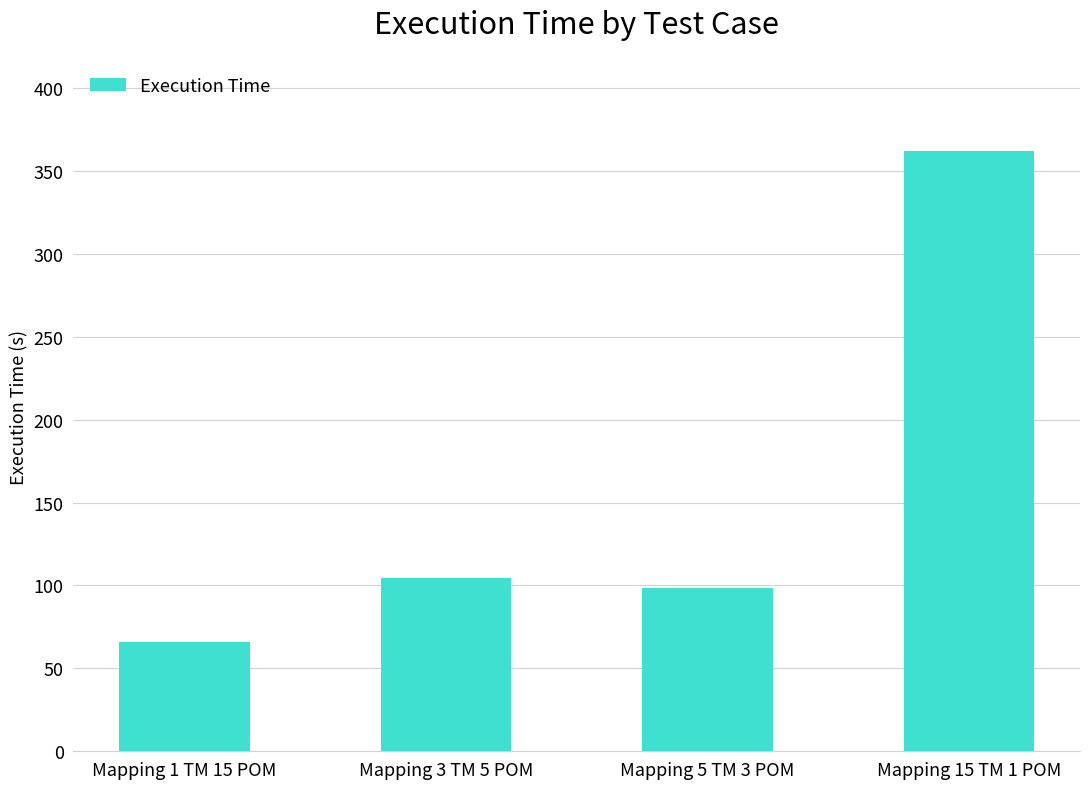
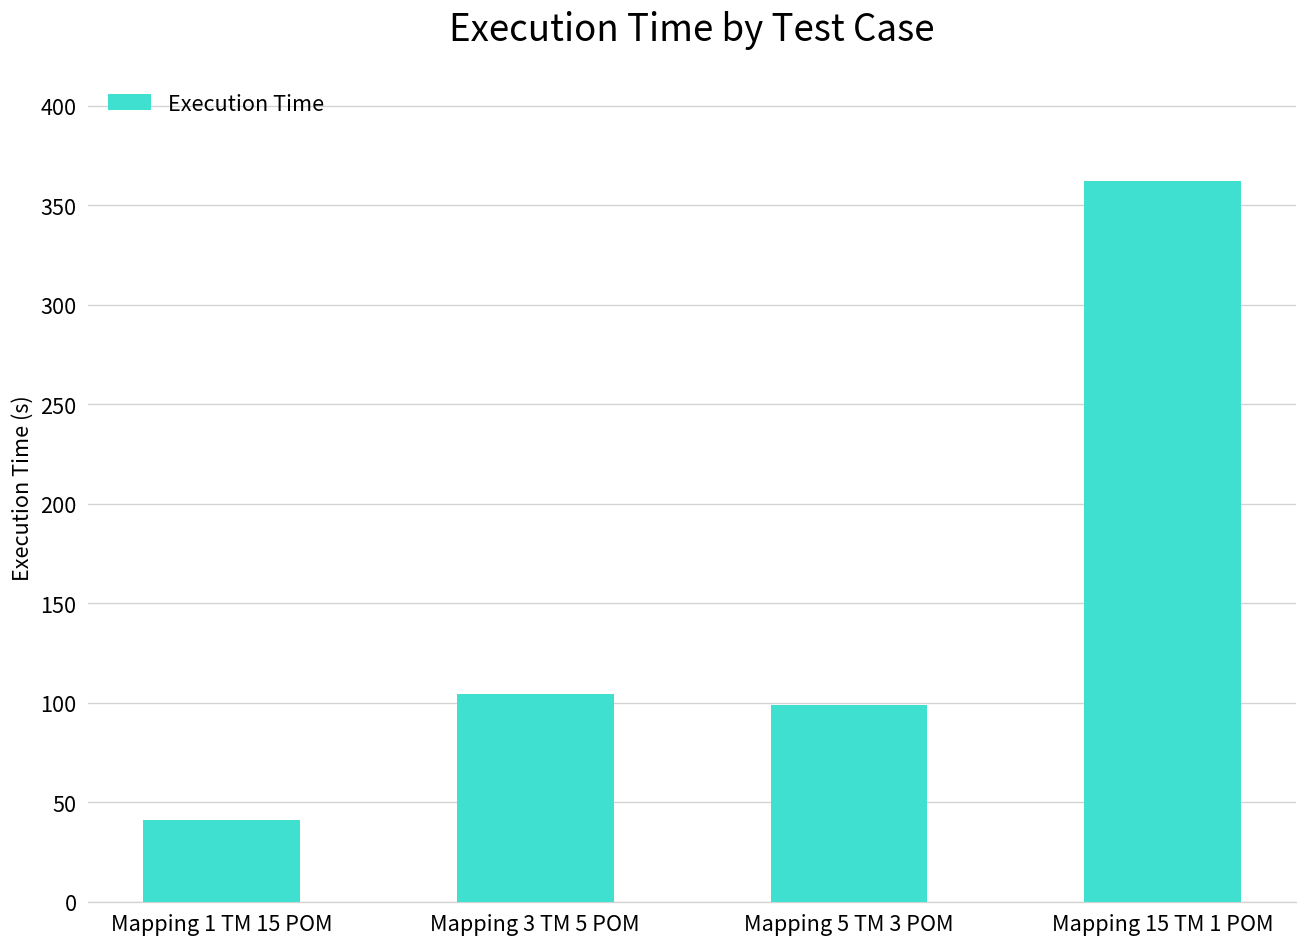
  {
-   "Mapping 1 TM 15 POM": 66,
+   "Mapping 1 TM 15 POM": 41,
    "Mapping 3 TM 5 POM": 105,
    "Mapping 5 TM 3 POM": 99,
    "Mapping 15 TM 1 POM": 362
  }
